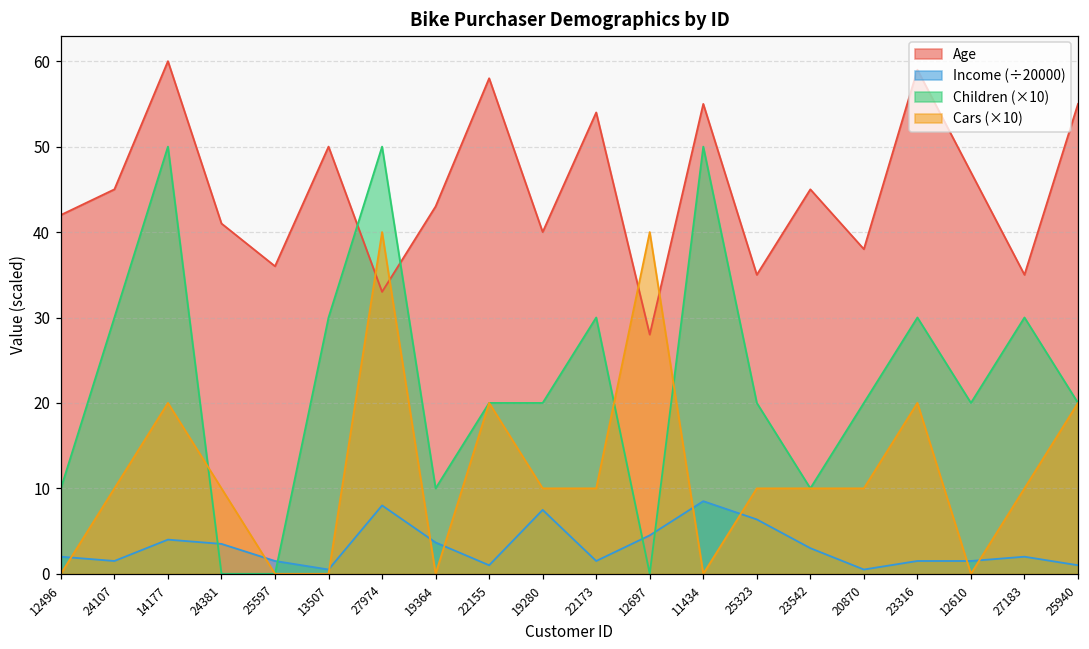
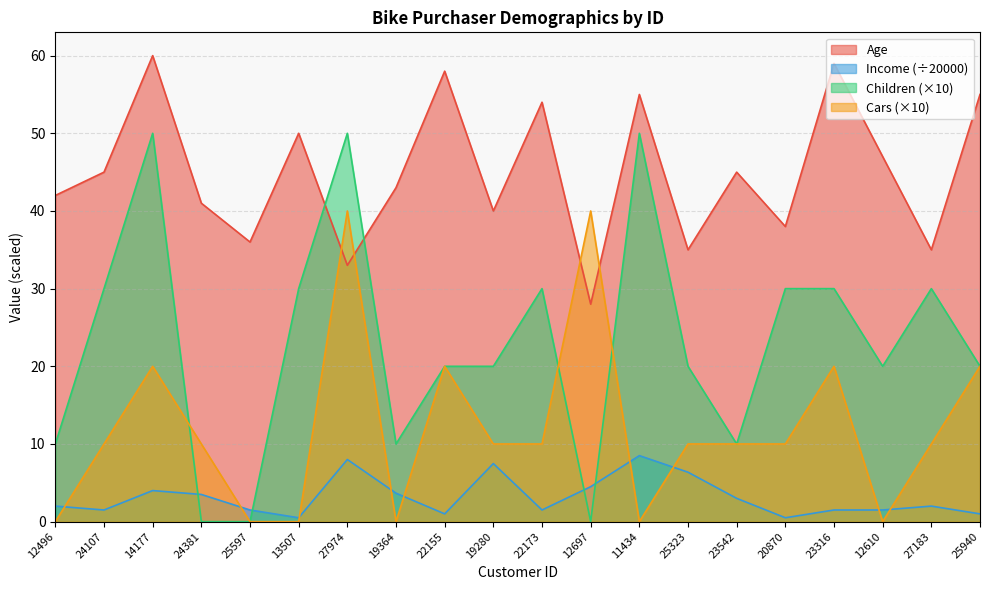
  {
    "Age": {
      "12496": 42,
      "24107": 45,
      "14177": 60,
      "24381": 41,
      "25597": 36,
      "13507": 50,
      "27974": 33,
      "19364": 43,
      "22155": 58,
      "19280": 40,
      "22173": 54,
      "12697": 28,
      "11434": 55,
      "25323": 35,
      "23542": 45,
      "20870": 38,
      "12610": 47,
      "27183": 35,
      "25940": 55
    },
    "Income (÷20000)": {
      "12496": 2,
      "24107": 2,
      "14177": 4,
      "24381": 4,
      "25597": 2,
      "13507": 1,
      "27974": 8,
      "19364": 4,
      "22155": 1,
      "19280": 7,
      "22173": 2,
      "12697": 5,
      "11434": 9,
      "25323": 6,
      "23542": 3,
      "20870": 1,
      "23316": 2,
      "12610": 2,
      "27183": 2,
      "25940": 1
    },
    "Children (×10)": {
      "12496": 10,
      "24107": 30,
      "14177": 50,
      "24381": 0,
      "13507": 30,
      "27974": 50,
      "19364": 10,
      "19280": 20,
      "22173": 30,
      "12697": 0,
      "11434": 50,
      "25323": 20,
-     "20870": 20,
+     "20870": 30,
      "23316": 30,
      "12610": 20,
      "27183": 30
    },
    "Cars (×10)": {
      "12496": 0,
      "24107": 10,
      "14177": 20,
      "24381": 10,
      "13507": 0,
      "27974": 40,
      "19364": 0,
      "19280": 10,
      "22173": 10,
      "12697": 40,
      "11434": 0,
      "25323": 10,
      "20870": 10,
      "23316": 20,
      "12610": 0,
      "27183": 10
    }
  }
